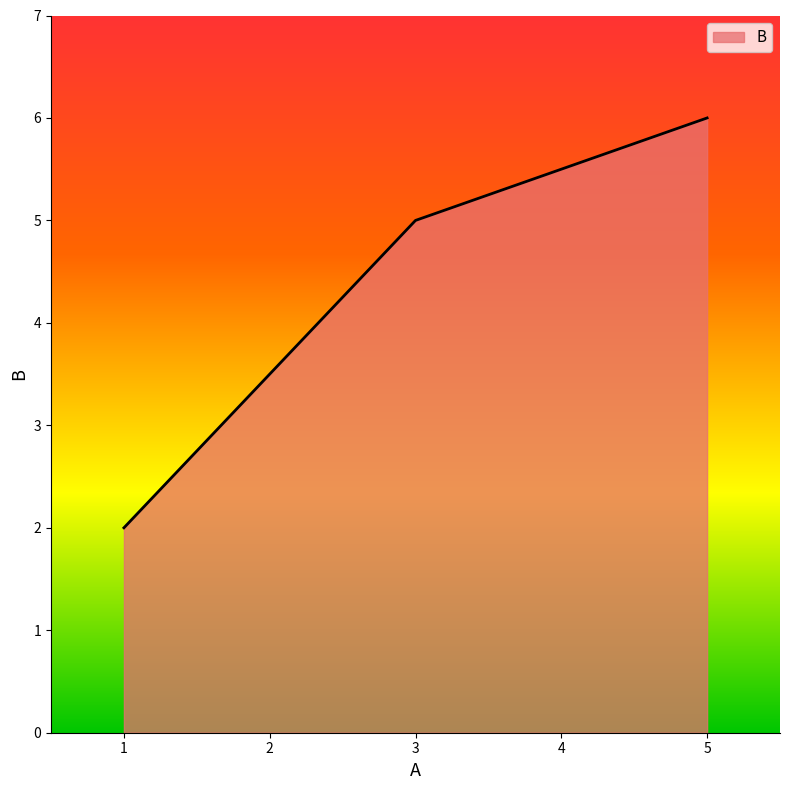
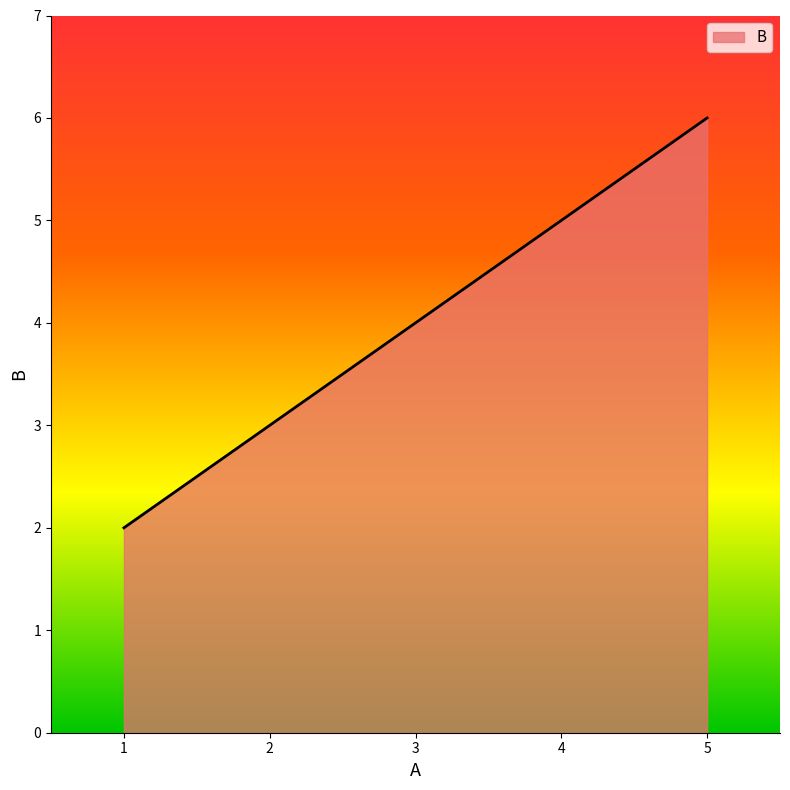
  {
    "1": 2,
-   "3": 5,
+   "3": 4,
    "5": 6
  }
